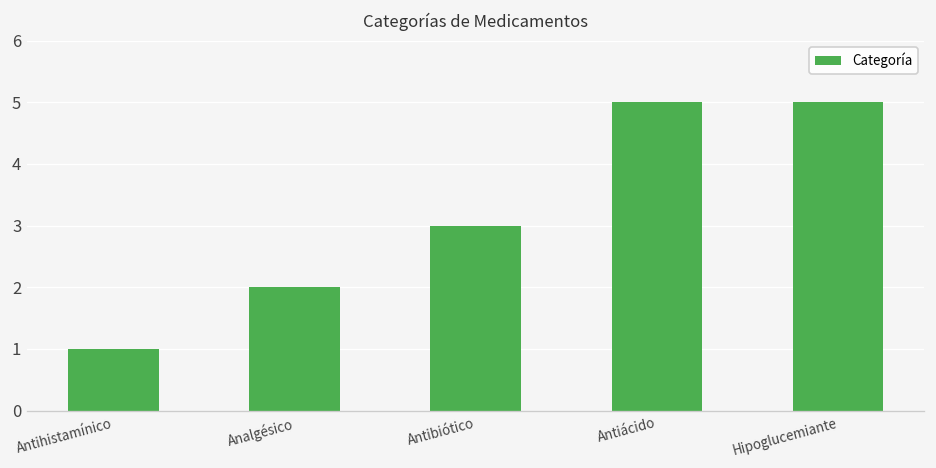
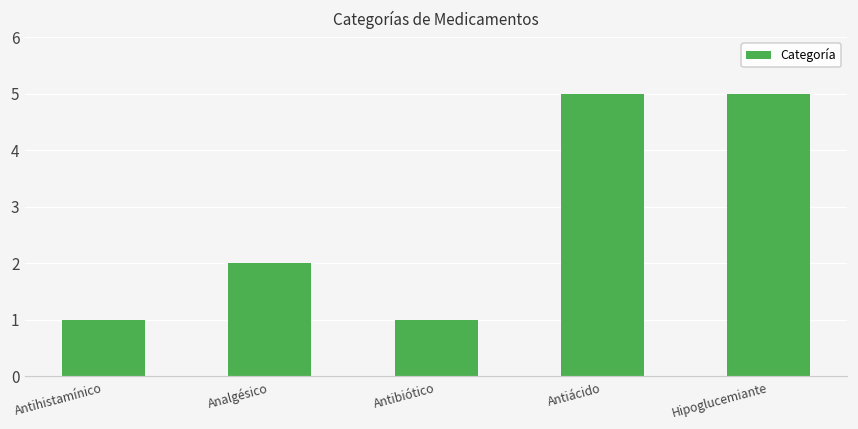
  {
    "Antihistamínico": 1,
    "Analgésico": 2,
-   "Antibiótico": 3,
+   "Antibiótico": 1,
    "Antiácido": 5,
    "Hipoglucemiante": 5
  }
